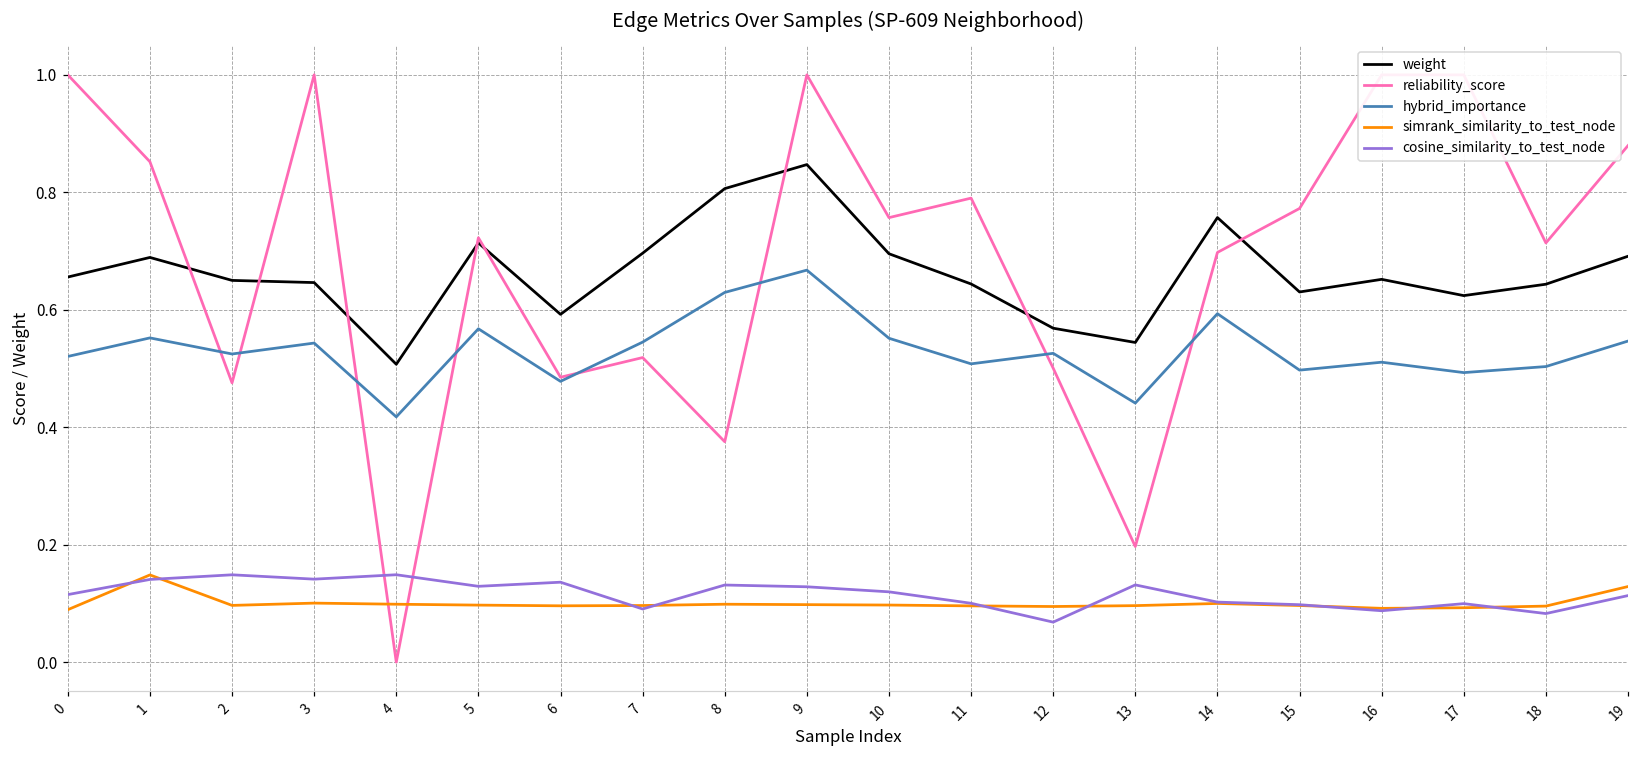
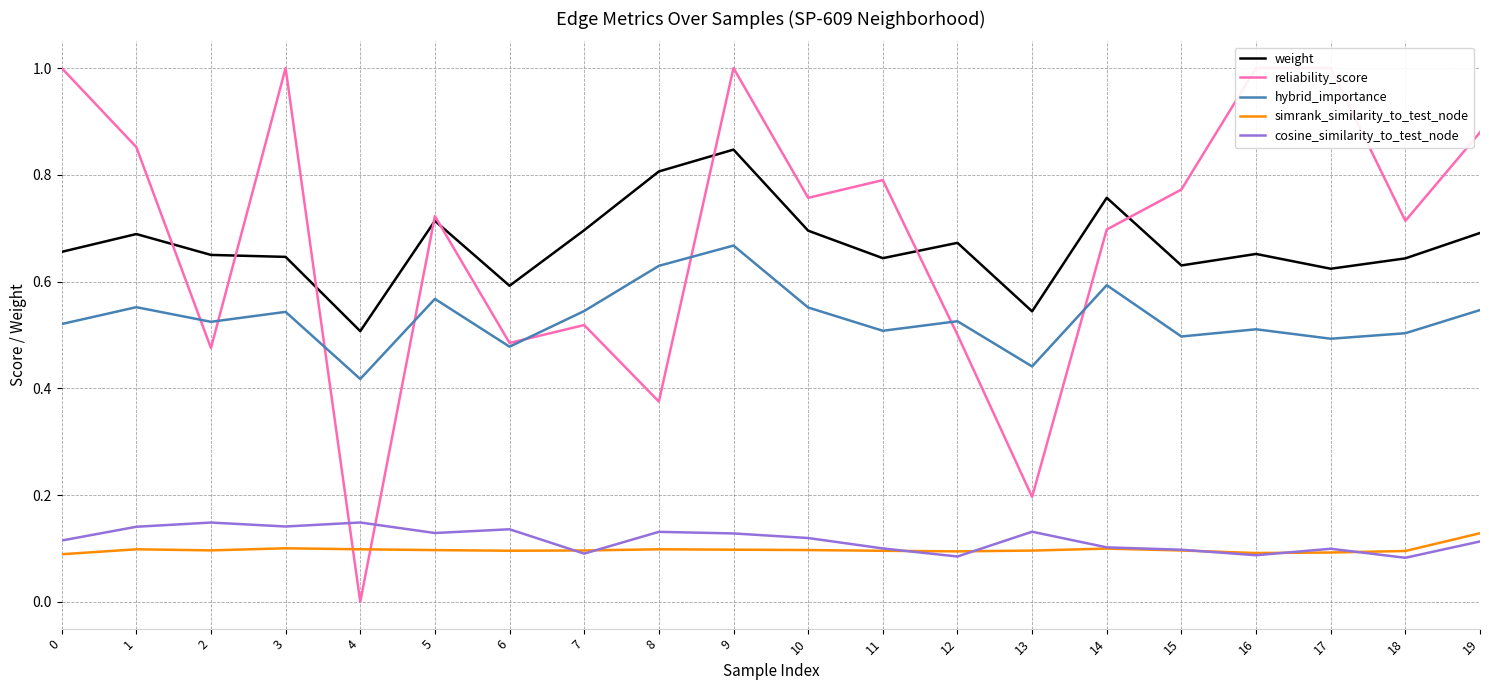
  {
    "weight": {
      "0": 0.66,
      "1": 0.69,
      "2": 0.65,
      "3": 0.65,
      "4": 0.51,
      "5": 0.71,
      "6": 0.59,
      "7": 0.70,
      "8": 0.81,
      "9": 0.85,
      "10": 0.70,
      "11": 0.64,
-     "12": 0.57,
+     "12": 0.67,
      "13": 0.54,
      "14": 0.76,
      "15": 0.63,
      "16": 0.65,
      "17": 0.62,
      "18": 0.64,
      "19": 0.69
    },
    "reliability_score": {
      "0": 1.00,
      "1": 0.85,
      "2": 0.48,
      "3": 1.00,
      "4": 0.00,
      "5": 0.72,
      "6": 0.49,
      "7": 0.52,
      "8": 0.38,
      "9": 1.00,
      "10": 0.76,
      "11": 0.79,
      "12": 0.50,
      "13": 0.20,
      "14": 0.70,
      "15": 0.77,
      "18": 0.71,
      "19": 0.88
    },
    "hybrid_importance": {
      "0": 0.52,
      "1": 0.55,
      "2": 0.52,
      "3": 0.54,
      "4": 0.42,
      "5": 0.57,
      "6": 0.48,
      "7": 0.54,
      "8": 0.63,
      "9": 0.67,
      "10": 0.55,
      "11": 0.51,
      "12": 0.53,
      "13": 0.44,
      "14": 0.59,
      "15": 0.50,
      "16": 0.51,
      "17": 0.49,
      "18": 0.50,
      "19": 0.55
    },
    "simrank_similarity_to_test_node": {
      "0": 0.09,
-     "1": 0.15,
+     "1": 0.10,
      "2": 0.10,
      "3": 0.10,
      "4": 0.10,
      "5": 0.10,
      "6": 0.10,
      "7": 0.10,
      "8": 0.10,
      "9": 0.10,
      "10": 0.10,
      "12": 0.09,
      "13": 0.10,
      "17": 0.09,
      "18": 0.10,
      "19": 0.13
    },
    "cosine_similarity_to_test_node": {
      "0": 0.12,
      "1": 0.14,
      "2": 0.15,
      "3": 0.14,
      "4": 0.15,
      "5": 0.13,
      "6": 0.14,
      "7": 0.09,
      "8": 0.13,
      "9": 0.13,
      "10": 0.12,
-     "12": 0.07,
+     "12": 0.09,
      "13": 0.13,
      "17": 0.10,
      "18": 0.08,
      "19": 0.11
    }
  }
